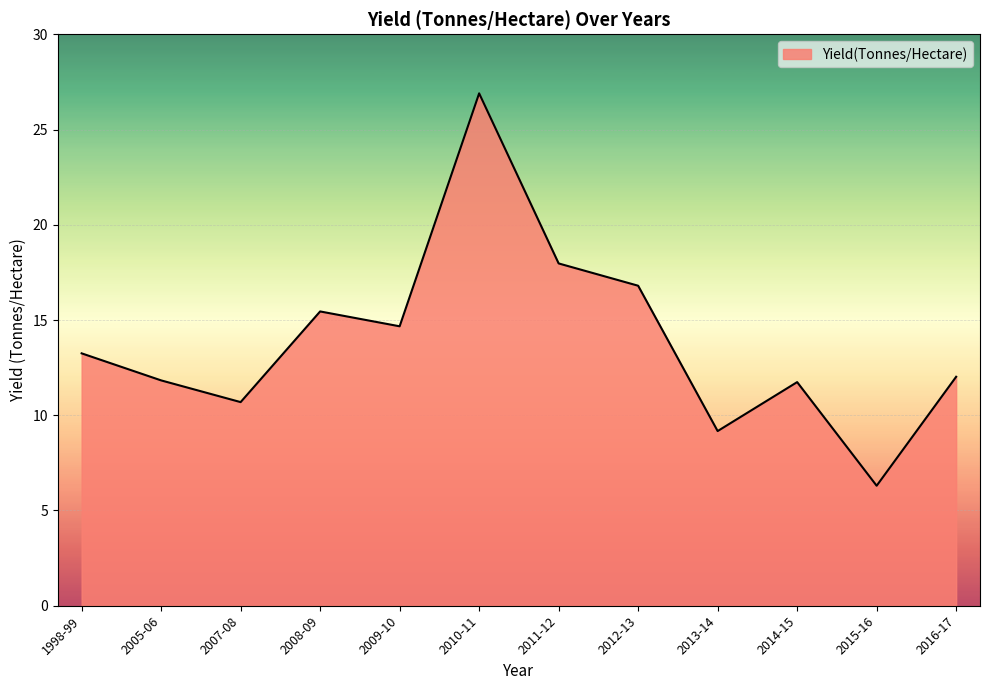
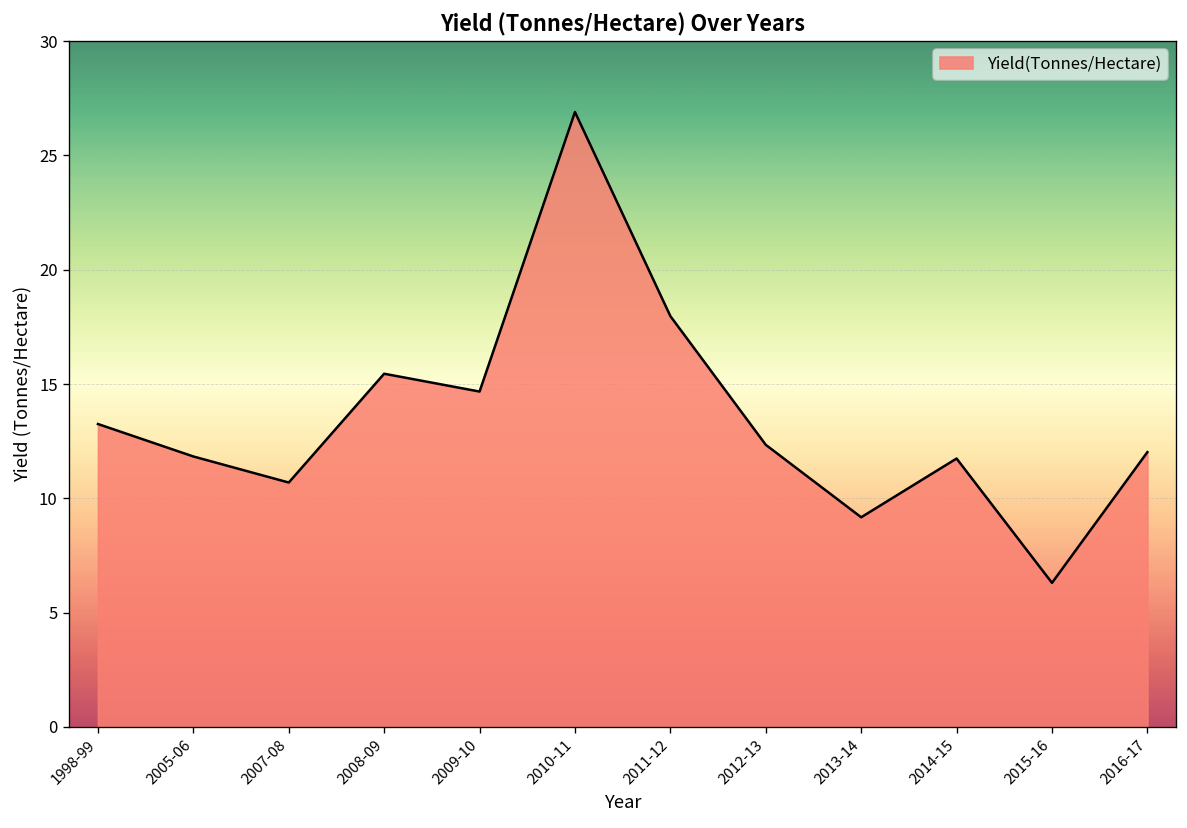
  {
    "1998-99": 13.3,
    "2005-06": 11.8,
    "2007-08": 10.7,
    "2008-09": 15.5,
    "2009-10": 14.7,
    "2010-11": 26.9,
    "2011-12": 18.0,
-   "2012-13": 16.8,
+   "2012-13": 12.3,
    "2013-14": 9.2,
    "2014-15": 11.7,
    "2015-16": 6.3,
    "2016-17": 12.0
  }
